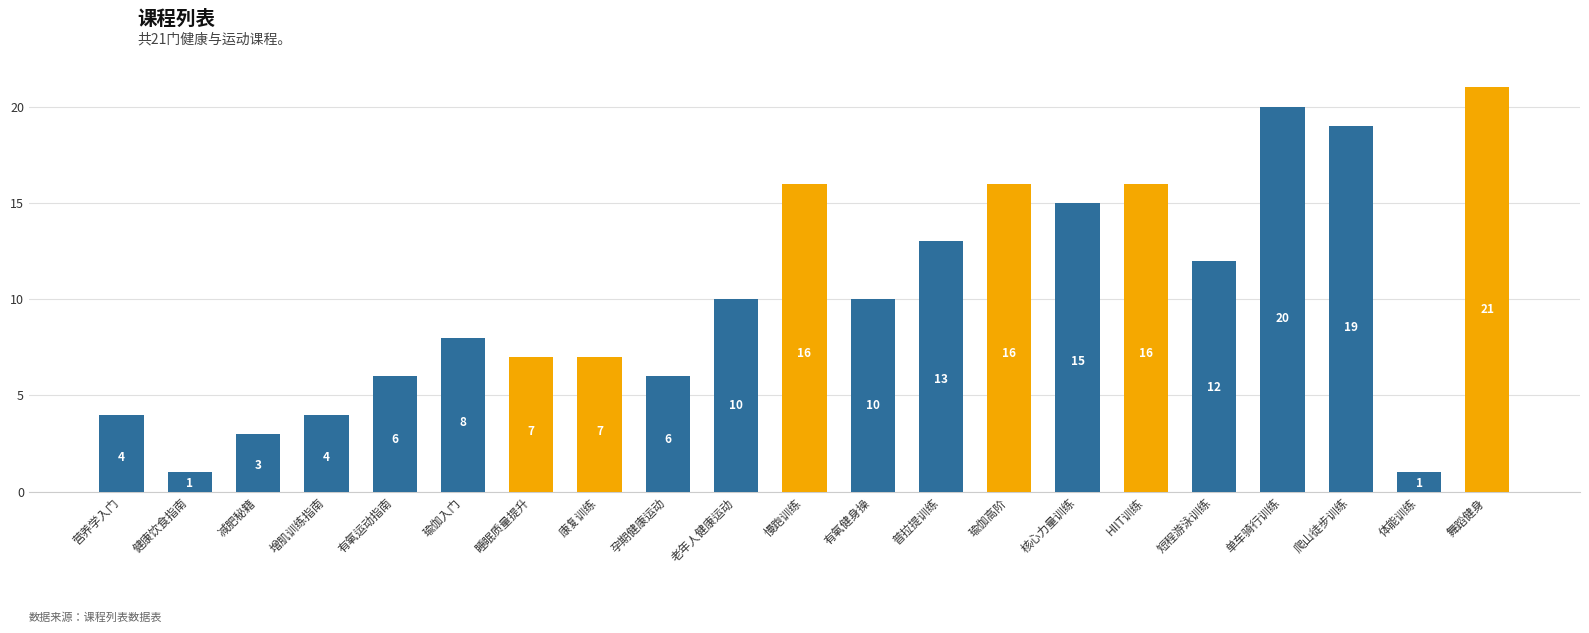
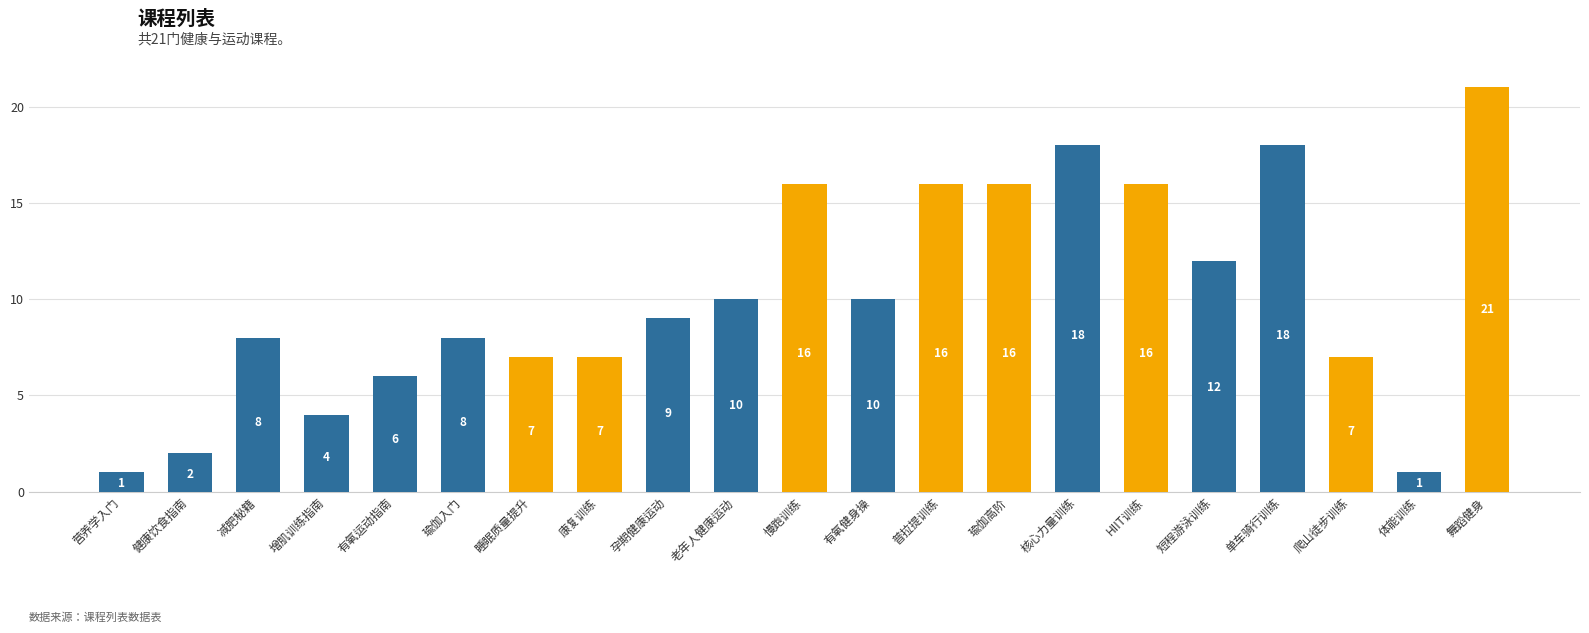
  {
-   "营养学入门": 4,
-   "健康饮食指南": 1,
-   "减肥秘籍": 3,
+   "营养学入门": 1,
+   "健康饮食指南": 2,
+   "减肥秘籍": 8,
    "增肌训练指南": 4,
    "有氧运动指南": 6,
    "瑜伽入门": 8,
    "睡眠质量提升": 7,
    "康复训练": 7,
-   "孕期健康运动": 6,
+   "孕期健康运动": 9,
    "老年人健康运动": 10,
    "慢跑训练": 16,
    "有氧健身操": 10,
-   "普拉提训练": 13,
+   "普拉提训练": 16,
    "瑜伽高阶": 16,
-   "核心力量训练": 15,
+   "核心力量训练": 18,
    "HIIT训练": 16,
    "短程游泳训练": 12,
-   "单车骑行训练": 20,
-   "爬山徒步训练": 19,
+   "单车骑行训练": 18,
+   "爬山徒步训练": 7,
    "体能训练": 1,
    "舞蹈健身": 21
  }
